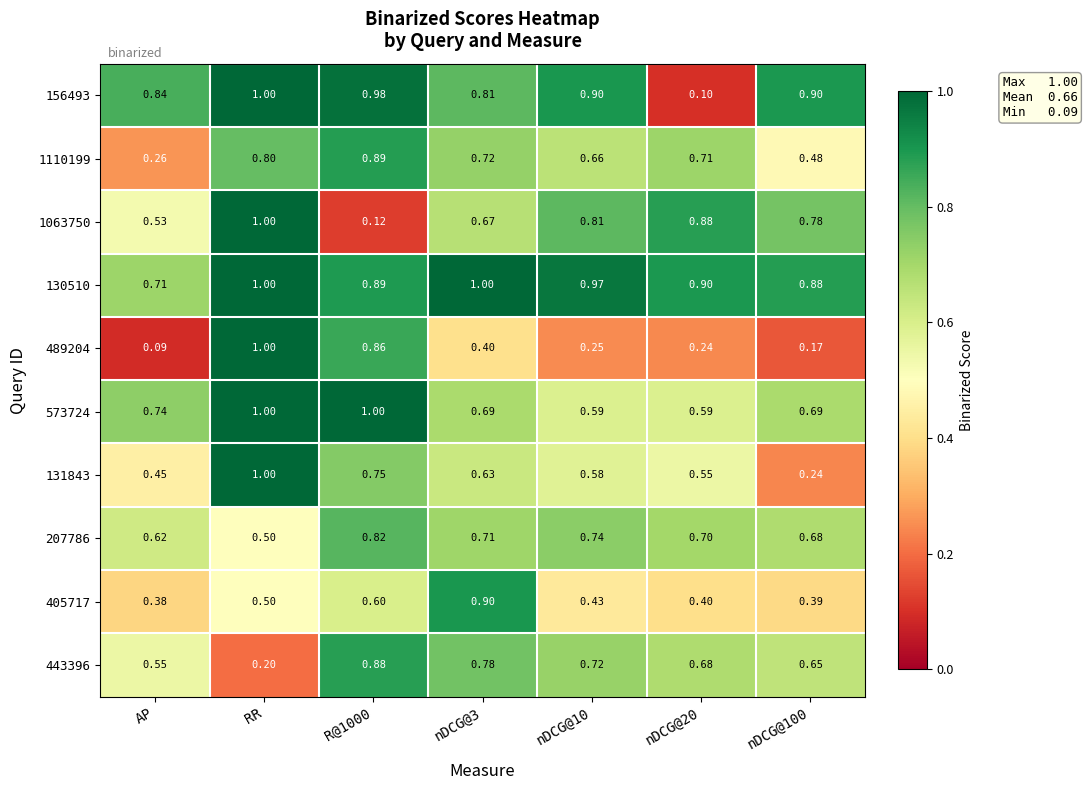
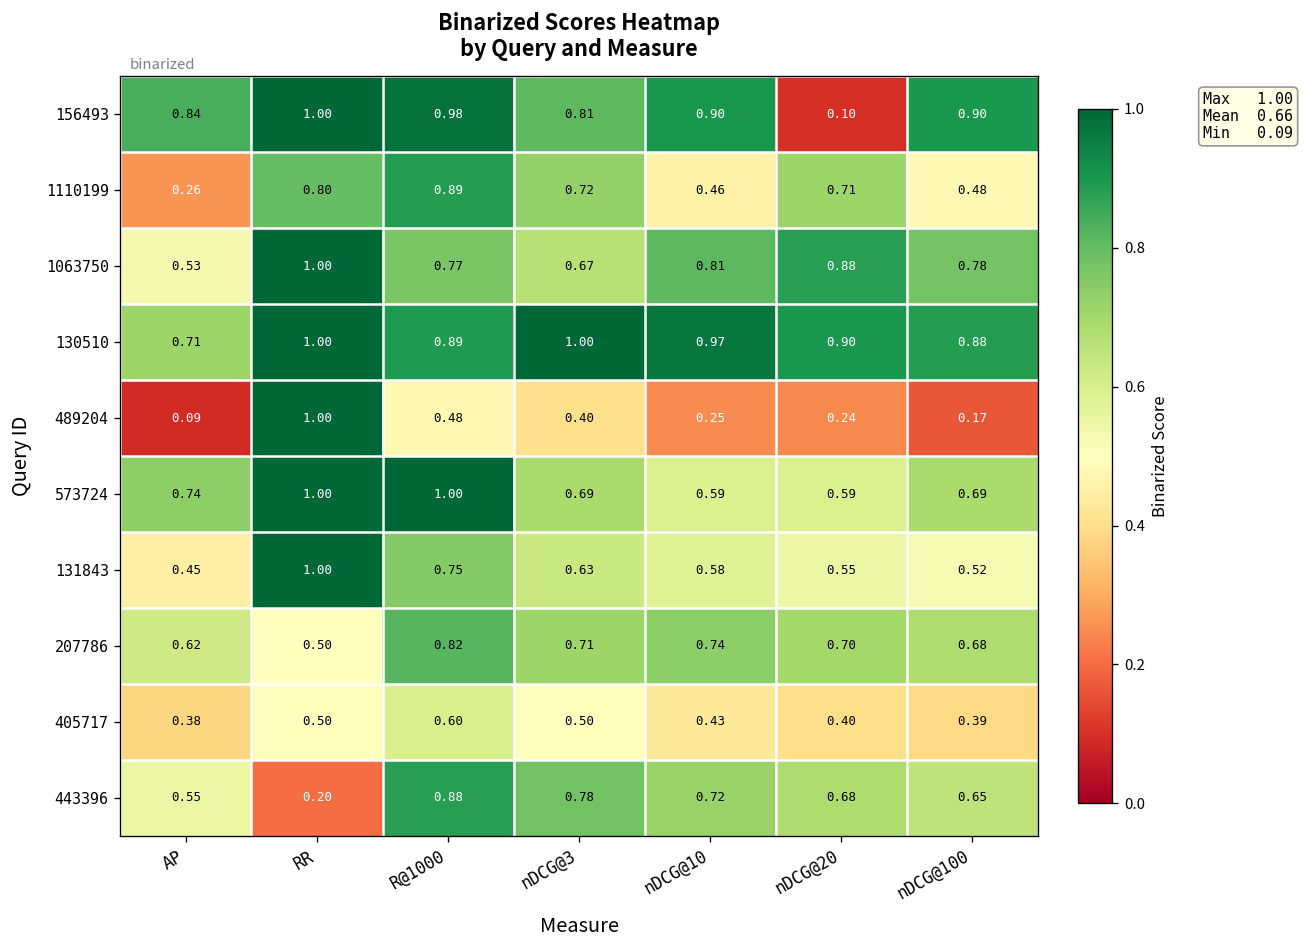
  {
    "156493": {
      "AP": 0.84,
      "RR": 1.00,
      "R@1000": 0.98,
      "nDCG@3": 0.81,
      "nDCG@10": 0.90,
      "nDCG@20": 0.10,
      "nDCG@100": 0.90
    },
    "1110199": {
      "AP": 0.26,
      "RR": 0.80,
      "R@1000": 0.89,
      "nDCG@3": 0.72,
-     "nDCG@10": 0.66,
+     "nDCG@10": 0.46,
      "nDCG@20": 0.71,
      "nDCG@100": 0.48
    },
    "1063750": {
      "AP": 0.53,
      "RR": 1.00,
-     "R@1000": 0.12,
+     "R@1000": 0.77,
      "nDCG@3": 0.67,
      "nDCG@10": 0.81,
      "nDCG@20": 0.88,
      "nDCG@100": 0.78
    },
    "130510": {
      "AP": 0.71,
      "RR": 1.00,
      "R@1000": 0.89,
      "nDCG@3": 1.00,
      "nDCG@10": 0.97,
      "nDCG@20": 0.90,
      "nDCG@100": 0.88
    },
    "489204": {
      "AP": 0.09,
      "RR": 1.00,
-     "R@1000": 0.86,
+     "R@1000": 0.48,
      "nDCG@3": 0.40,
      "nDCG@10": 0.25,
      "nDCG@20": 0.24,
      "nDCG@100": 0.17
    },
    "573724": {
      "AP": 0.74,
      "RR": 1.00,
      "R@1000": 1.00,
      "nDCG@3": 0.69,
      "nDCG@10": 0.59,
      "nDCG@20": 0.59,
      "nDCG@100": 0.69
    },
    "131843": {
      "AP": 0.45,
      "RR": 1.00,
      "R@1000": 0.75,
      "nDCG@3": 0.63,
      "nDCG@10": 0.58,
      "nDCG@20": 0.55,
-     "nDCG@100": 0.24
+     "nDCG@100": 0.52
    },
    "207786": {
      "AP": 0.62,
      "RR": 0.50,
      "R@1000": 0.82,
      "nDCG@3": 0.71,
      "nDCG@10": 0.74,
      "nDCG@20": 0.70,
      "nDCG@100": 0.68
    },
    "405717": {
      "AP": 0.38,
      "RR": 0.50,
      "R@1000": 0.60,
-     "nDCG@3": 0.90,
+     "nDCG@3": 0.50,
      "nDCG@10": 0.43,
      "nDCG@20": 0.40,
      "nDCG@100": 0.39
    },
    "443396": {
      "AP": 0.55,
      "RR": 0.20,
      "R@1000": 0.88,
      "nDCG@3": 0.78,
      "nDCG@10": 0.72,
      "nDCG@20": 0.68,
      "nDCG@100": 0.65
    }
  }
